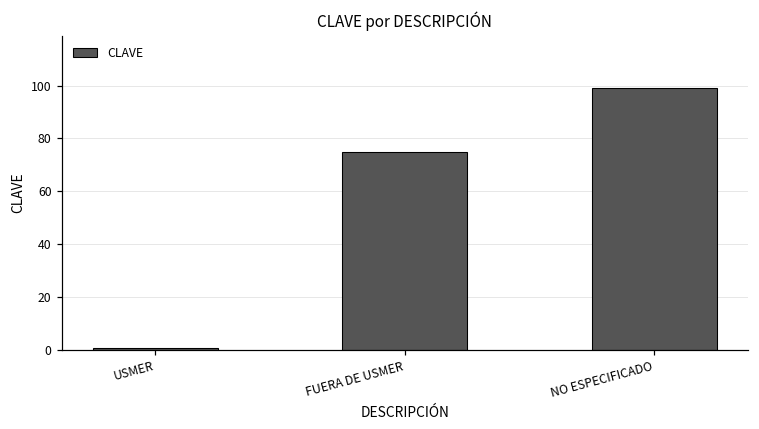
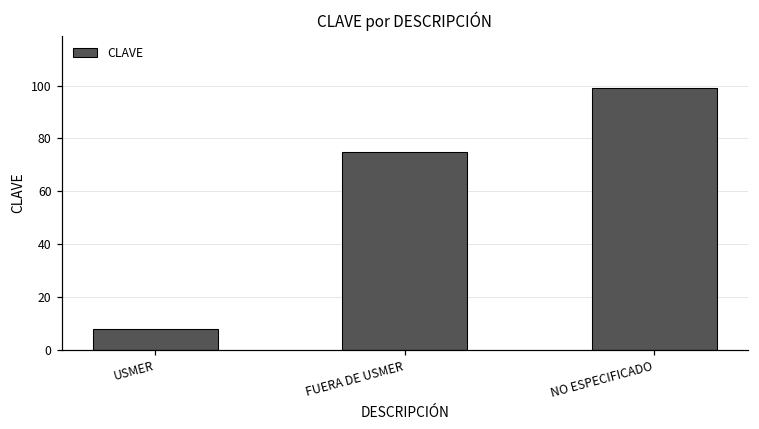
  {
-   "USMER": 1,
+   "USMER": 8,
    "FUERA DE USMER": 75,
    "NO ESPECIFICADO": 99
  }
